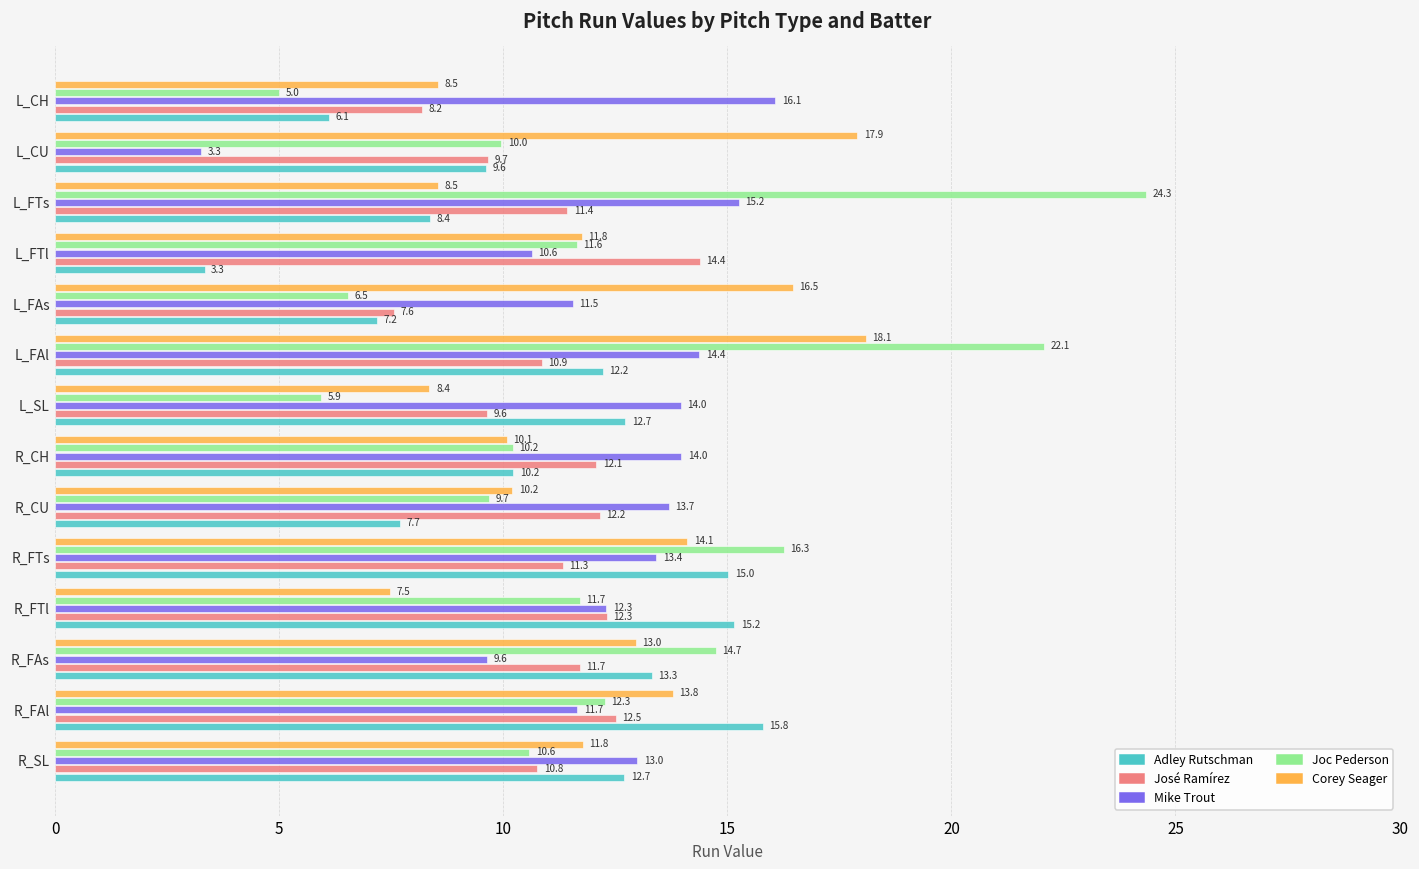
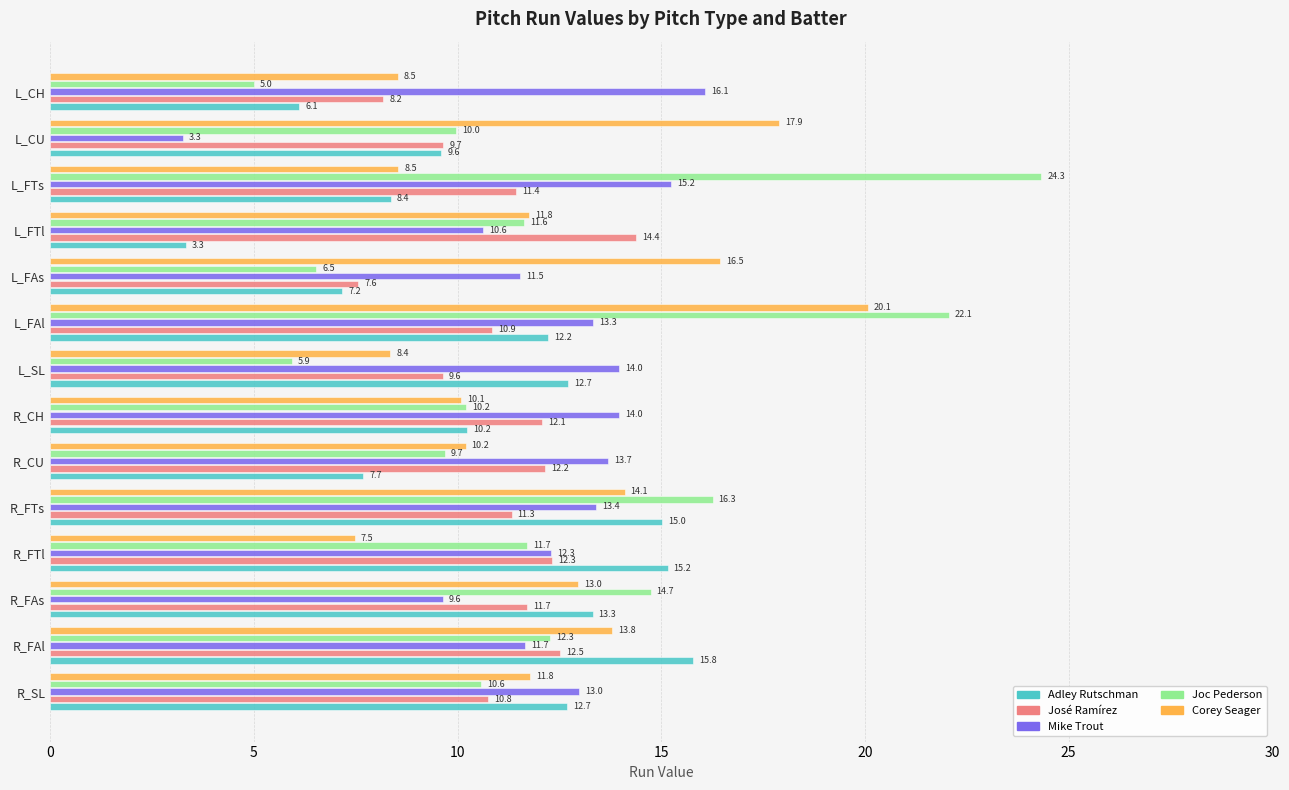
  {
    "Adley Rutschman": {
      "L_CH": 6.1,
      "L_FTs": 8.4,
      "L_FTl": 3.3,
      "L_FAs": 7.2,
      "L_FAl": 12.2,
      "L_SL": 12.7,
      "R_CH": 10.2,
      "R_CU": 7.7,
      "R_FTs": 15.0,
      "R_FTl": 15.2,
      "R_FAs": 13.3,
      "R_FAl": 15.8,
      "R_SL": 12.7
    },
    "José Ramírez": {
      "L_CH": 8.2,
      "L_CU": 9.7,
      "L_FTs": 11.4,
      "L_FTl": 14.4,
      "L_FAs": 7.6,
      "L_FAl": 10.9,
      "L_SL": 9.6,
      "R_CH": 12.1,
      "R_CU": 12.2,
      "R_FTs": 11.3,
      "R_FAs": 11.7,
      "R_FAl": 12.5,
      "R_SL": 10.8
    },
    "Mike Trout": {
      "L_CH": 16.1,
      "L_CU": 3.3,
      "L_FTs": 15.2,
      "L_FTl": 10.6,
      "L_FAs": 11.5,
-     "L_FAl": 14.4,
+     "L_FAl": 13.3,
      "L_SL": 14.0,
      "R_CH": 14.0,
      "R_CU": 13.7,
      "R_FTs": 13.4,
      "R_FAs": 9.6,
      "R_FAl": 11.7,
      "R_SL": 13.0
    },
    "Joc Pederson": {
      "L_CH": 5.0,
      "L_CU": 10.0,
      "L_FTs": 24.3,
      "L_FTl": 11.6,
      "L_FAs": 6.5,
      "L_FAl": 22.1,
      "L_SL": 5.9,
      "R_CH": 10.2,
      "R_CU": 9.7,
      "R_FTs": 16.3,
      "R_FTl": 11.7,
      "R_FAs": 14.7,
      "R_FAl": 12.3,
      "R_SL": 10.6
    },
    "Corey Seager": {
      "L_CH": 8.5,
      "L_CU": 17.9,
      "L_FTs": 8.5,
      "L_FTl": 11.8,
      "L_FAs": 16.5,
-     "L_FAl": 18.1,
+     "L_FAl": 20.1,
      "L_SL": 8.4,
      "R_CH": 10.1,
      "R_CU": 10.2,
      "R_FTs": 14.1,
      "R_FTl": 7.5,
      "R_FAs": 13.0,
      "R_FAl": 13.8,
      "R_SL": 11.8
    }
  }
